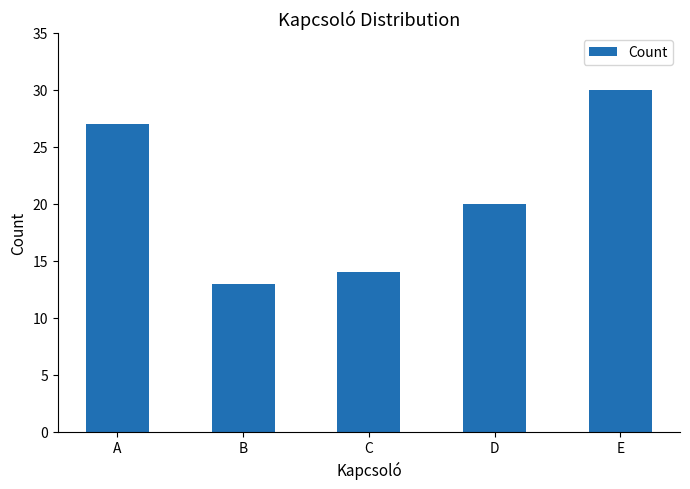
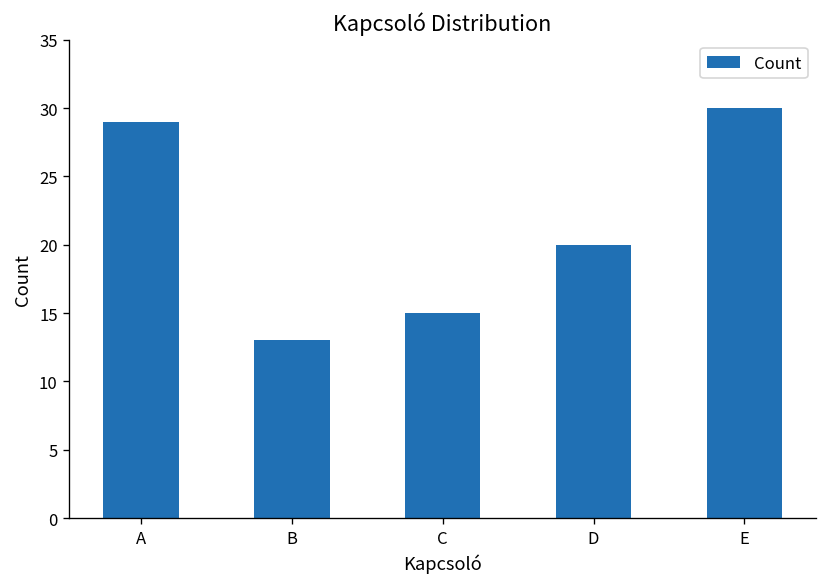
  {
-   "A": 27,
+   "A": 29,
    "B": 13,
-   "C": 14,
+   "C": 15,
    "D": 20,
    "E": 30
  }
